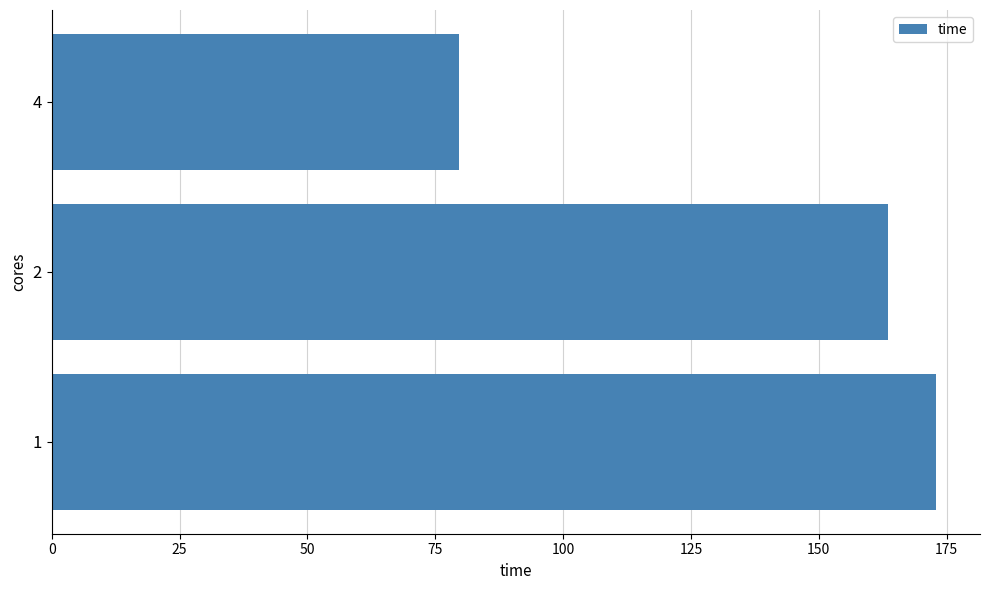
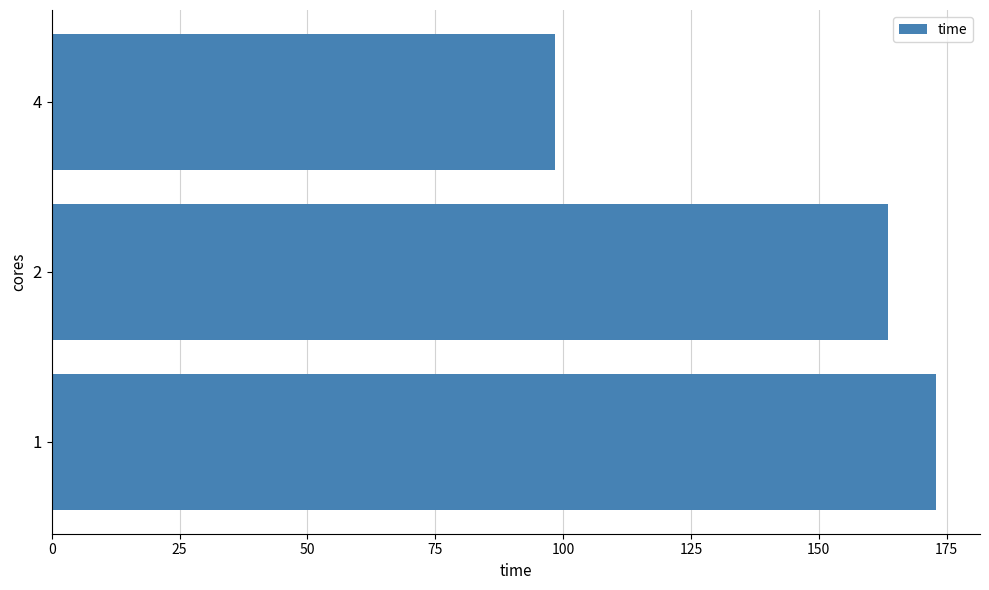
  {
-   "4": 80,
+   "4": 98,
    "2": 163,
    "1": 173
  }
